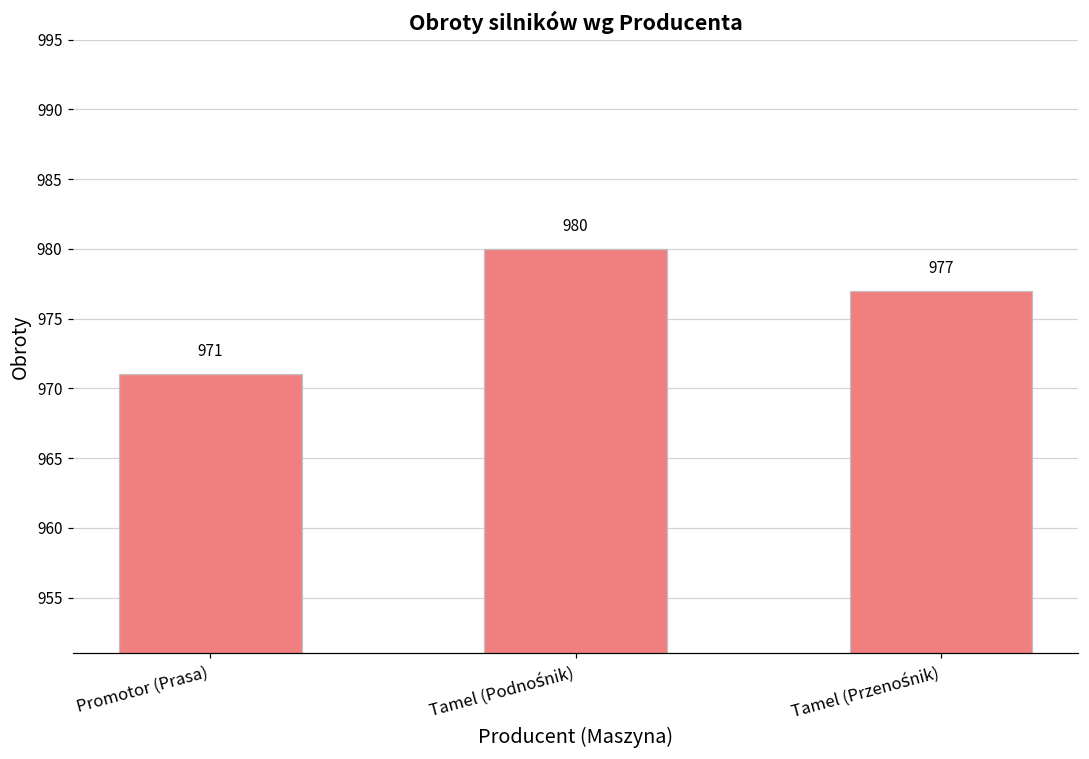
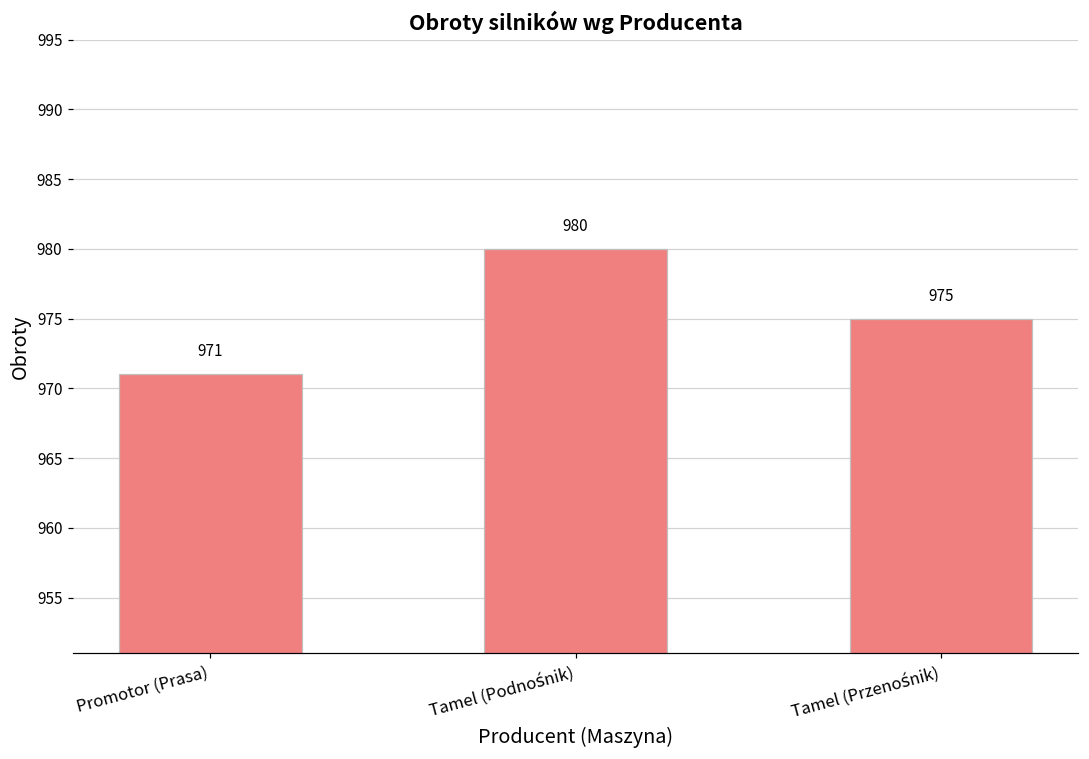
  {
    "Promotor (Prasa)": 971,
    "Tamel (Podnośnik)": 980,
-   "Tamel (Przenośnik)": 977
+   "Tamel (Przenośnik)": 975
  }
